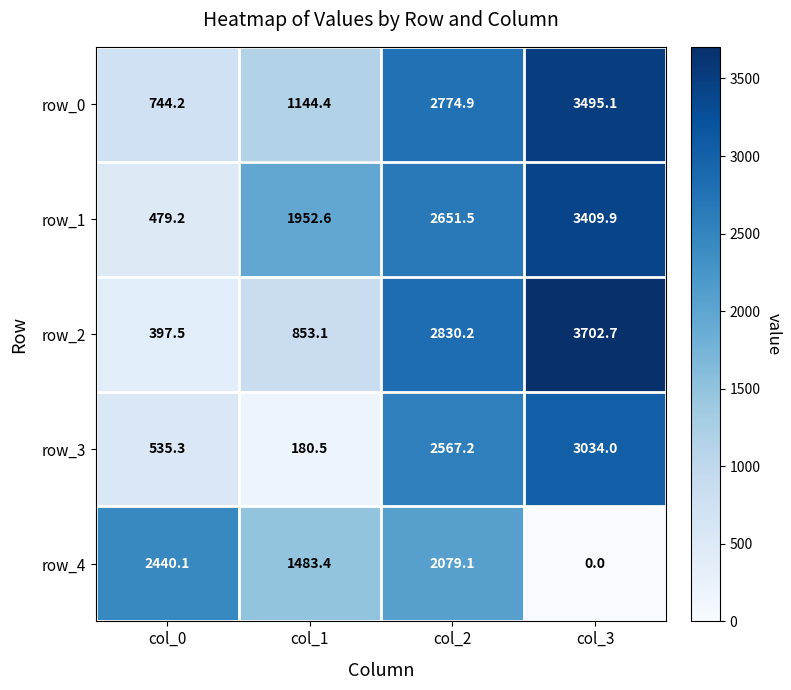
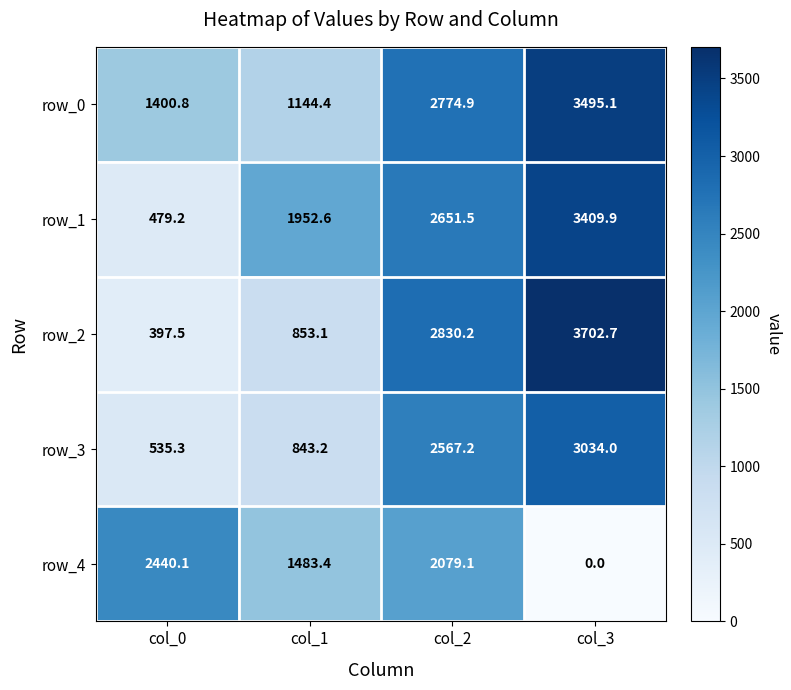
  {
    "row_0": {
-     "col_0": 744.2,
+     "col_0": 1400.8,
      "col_1": 1144.4,
      "col_2": 2774.9,
      "col_3": 3495.1
    },
    "row_1": {
      "col_0": 479.2,
      "col_1": 1952.6,
      "col_2": 2651.5,
      "col_3": 3409.9
    },
    "row_2": {
      "col_0": 397.5,
      "col_1": 853.1,
      "col_2": 2830.2,
      "col_3": 3702.7
    },
    "row_3": {
      "col_0": 535.3,
-     "col_1": 180.5,
+     "col_1": 843.2,
      "col_2": 2567.2,
      "col_3": 3034.0
    },
    "row_4": {
      "col_0": 2440.1,
      "col_1": 1483.4,
      "col_2": 2079.1,
      "col_3": 0.0
    }
  }
